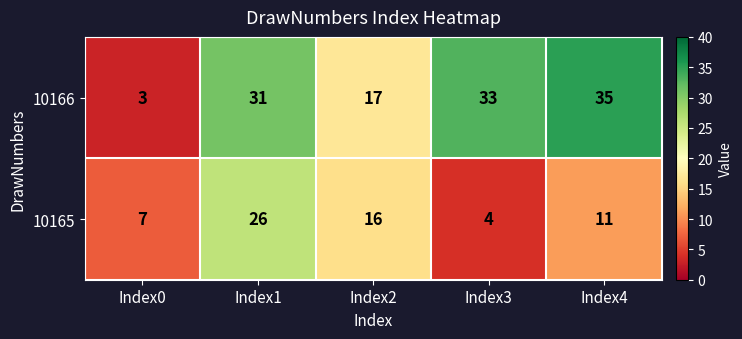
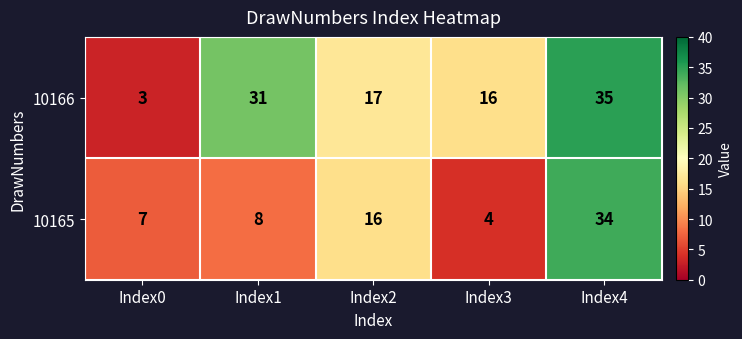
  {
    "10166": {
      "Index0": 3,
      "Index1": 31,
      "Index2": 17,
-     "Index3": 33,
+     "Index3": 16,
      "Index4": 35
    },
    "10165": {
      "Index0": 7,
-     "Index1": 26,
+     "Index1": 8,
      "Index2": 16,
      "Index3": 4,
-     "Index4": 11
+     "Index4": 34
    }
  }
